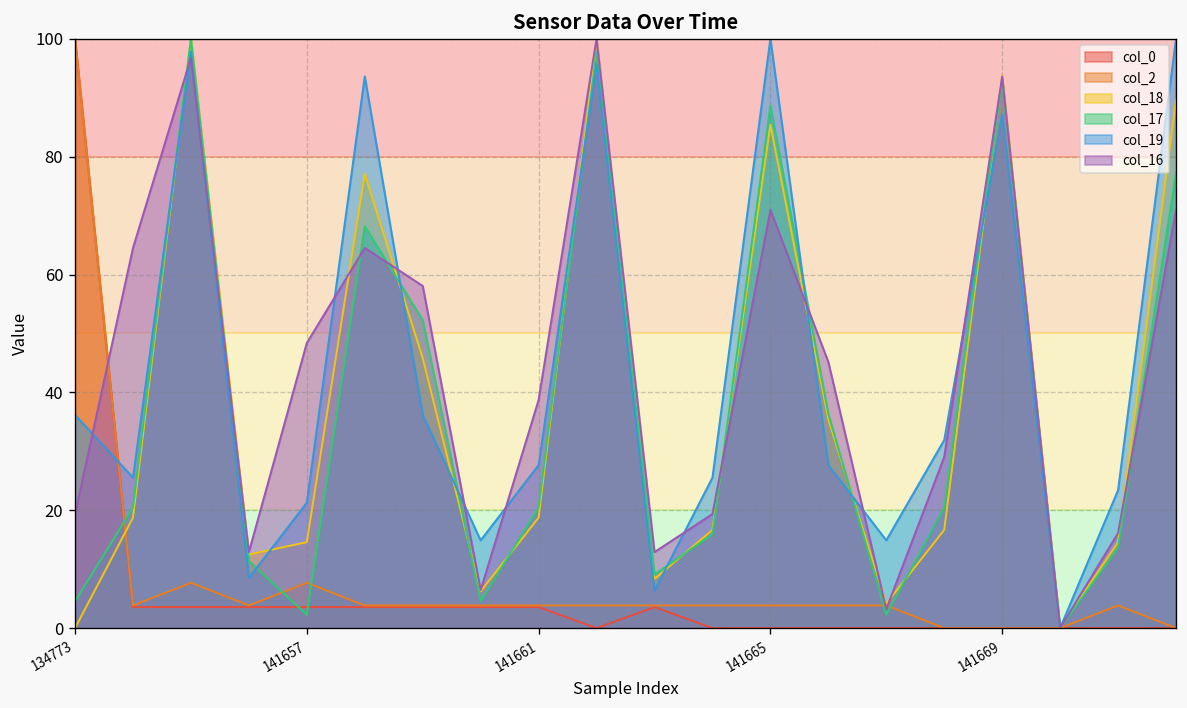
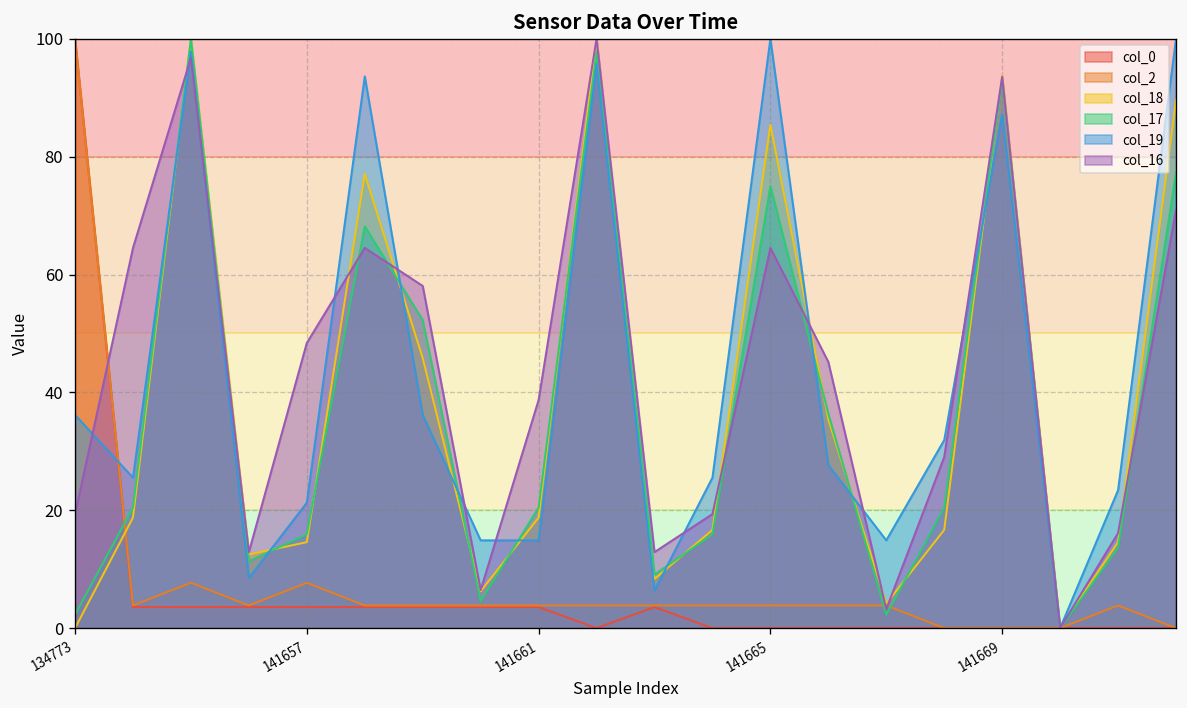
  {
    "col_17": {
-     "134773": 5,
-     "141657": 2,
+     "134773": 2,
+     "141657": 16,
      "141661": 20,
-     "141665": 89
+     "141665": 75
    },
    "col_19": {
      "134773": 36,
      "141657": 21,
-     "141661": 28,
+     "141661": 15,
      "141665": 100,
      "141669": 87
    },
    "col_16": {
      "134773": 19,
      "141657": 48,
      "141661": 39,
-     "141665": 71
+     "141665": 65
    }
  }
